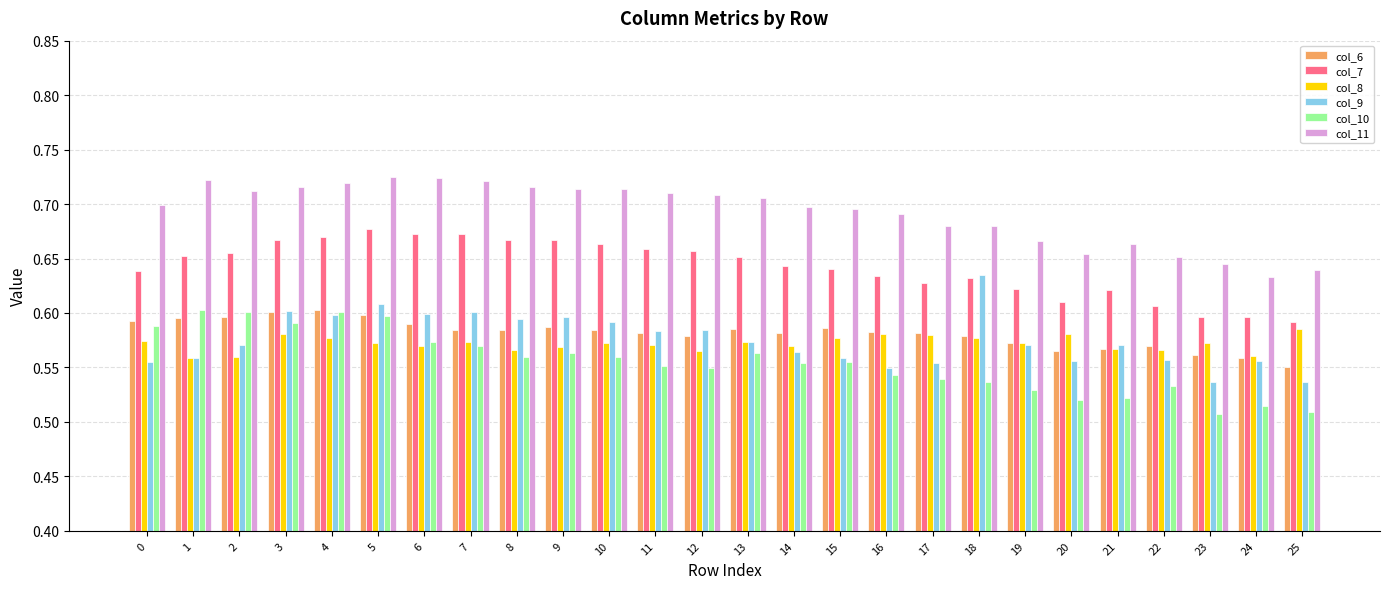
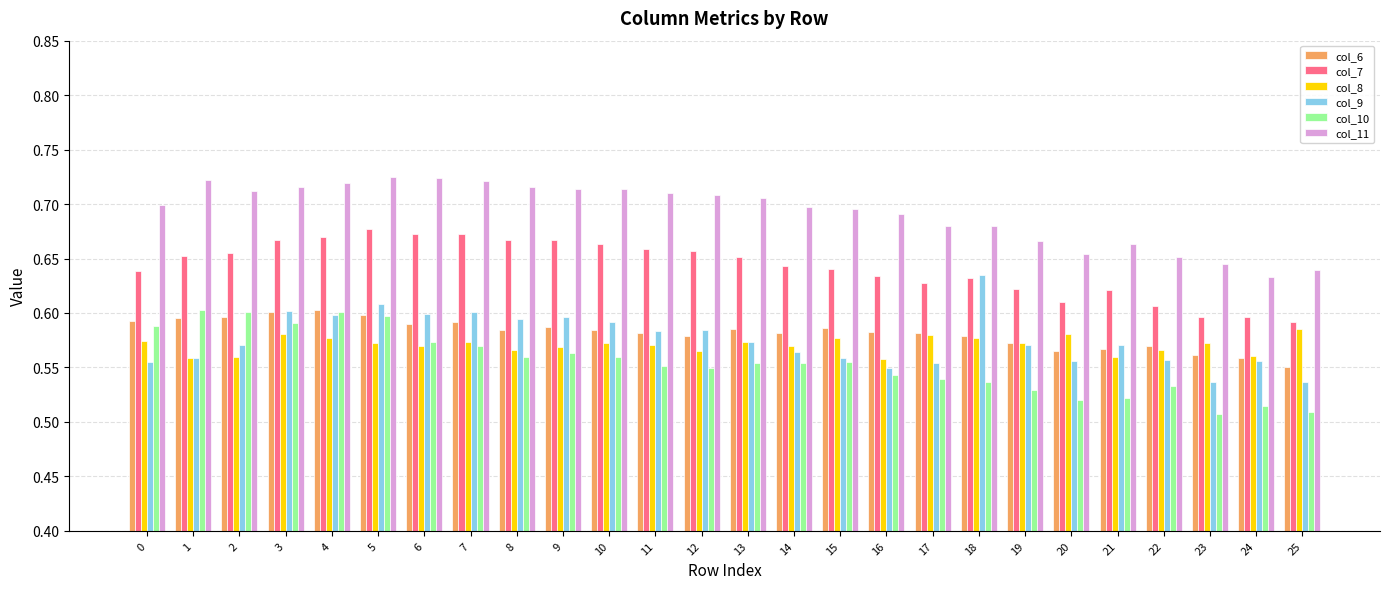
  {
    "col_6": {
      "0": 0.593,
      "1": 0.595,
      "2": 0.596,
      "3": 0.601,
      "4": 0.603,
      "5": 0.598,
      "6": 0.590,
-     "7": 0.584,
+     "7": 0.592,
      "8": 0.584,
      "9": 0.587,
      "10": 0.584,
      "11": 0.582,
      "12": 0.579,
      "13": 0.585,
      "14": 0.582,
      "15": 0.586,
      "16": 0.583,
      "17": 0.582,
      "18": 0.579,
      "19": 0.572,
      "20": 0.565,
      "21": 0.567,
      "22": 0.570,
      "23": 0.561,
      "24": 0.559,
      "25": 0.550
    },
    "col_7": {
      "0": 0.638,
      "1": 0.652,
      "2": 0.655,
      "3": 0.667,
      "4": 0.670,
      "5": 0.677,
      "6": 0.672,
      "7": 0.672,
      "8": 0.667,
      "9": 0.667,
      "10": 0.663,
      "11": 0.659,
      "12": 0.657,
      "13": 0.651,
      "14": 0.643,
      "15": 0.640,
      "16": 0.634,
      "17": 0.627,
      "18": 0.632,
      "19": 0.622,
      "20": 0.610,
      "21": 0.621,
      "22": 0.607,
      "23": 0.596,
      "24": 0.597,
      "25": 0.592
    },
    "col_8": {
      "0": 0.575,
      "1": 0.559,
      "2": 0.560,
      "3": 0.581,
      "4": 0.577,
      "5": 0.572,
      "6": 0.570,
      "7": 0.573,
      "8": 0.566,
      "9": 0.569,
      "10": 0.572,
      "11": 0.571,
      "12": 0.565,
      "13": 0.573,
      "14": 0.569,
      "15": 0.577,
-     "16": 0.581,
+     "16": 0.558,
      "17": 0.580,
      "18": 0.577,
      "19": 0.572,
      "20": 0.581,
-     "21": 0.567,
+     "21": 0.559,
      "22": 0.566,
      "23": 0.573,
      "24": 0.561,
      "25": 0.585
    },
    "col_9": {
      "0": 0.555,
      "1": 0.558,
      "2": 0.571,
      "3": 0.602,
      "4": 0.598,
      "5": 0.609,
      "6": 0.599,
      "7": 0.601,
      "8": 0.595,
      "9": 0.596,
      "10": 0.592,
      "11": 0.583,
      "12": 0.585,
      "13": 0.573,
      "14": 0.564,
      "15": 0.559,
      "16": 0.550,
      "17": 0.554,
      "18": 0.635,
      "19": 0.570,
      "20": 0.556,
      "21": 0.571,
      "22": 0.557,
      "23": 0.536,
      "24": 0.556,
      "25": 0.536
    },
    "col_10": {
      "0": 0.588,
      "1": 0.603,
      "2": 0.601,
      "3": 0.591,
      "4": 0.601,
      "5": 0.598,
      "6": 0.573,
      "7": 0.570,
      "8": 0.560,
      "9": 0.564,
      "10": 0.559,
      "11": 0.551,
      "12": 0.549,
-     "13": 0.563,
+     "13": 0.554,
      "14": 0.554,
      "15": 0.555,
      "16": 0.543,
      "17": 0.539,
      "18": 0.537,
      "19": 0.529,
      "20": 0.520,
      "21": 0.522,
      "22": 0.533,
      "23": 0.507,
      "24": 0.514,
      "25": 0.509
    },
    "col_11": {
      "0": 0.699,
      "1": 0.722,
      "2": 0.712,
      "3": 0.715,
      "4": 0.720,
      "5": 0.725,
      "6": 0.724,
      "7": 0.721,
      "8": 0.716,
      "9": 0.714,
      "10": 0.714,
      "11": 0.710,
      "12": 0.708,
      "13": 0.705,
      "14": 0.697,
      "15": 0.696,
      "16": 0.691,
      "17": 0.680,
      "18": 0.679,
      "19": 0.666,
      "20": 0.654,
      "21": 0.663,
      "22": 0.651,
      "23": 0.645,
      "24": 0.633,
      "25": 0.640
    }
  }
